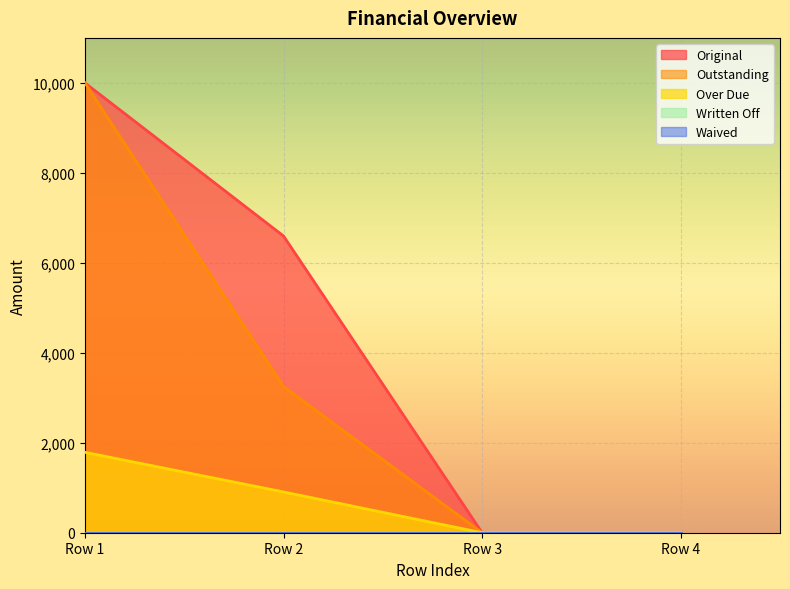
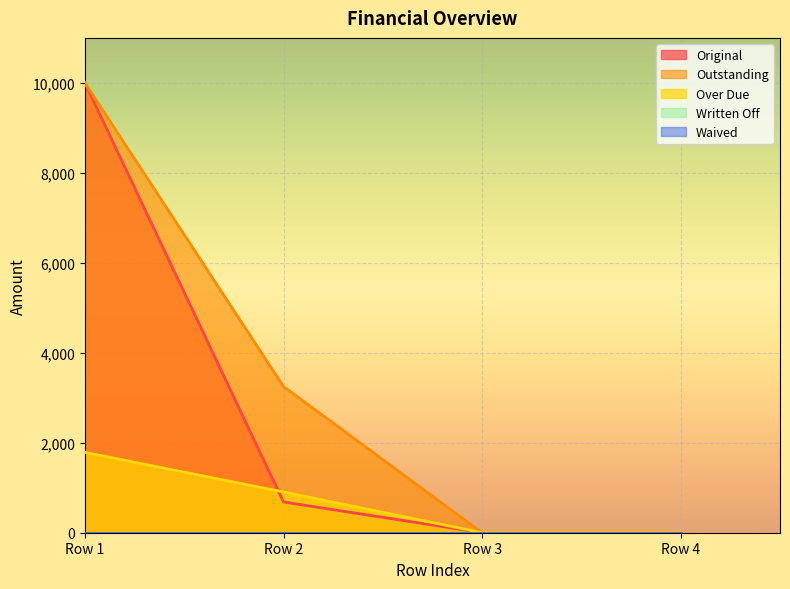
  {
    "Original": {
-     "Row 2": "6,600"
+     "Row 2": "700"
    },
    "Outstanding": {
      "Row 2": "3,300"
    },
    "Over Due": {
      "Row 1": "1,800",
      "Row 2": "900"
    },
    "Waived": {
      "Row 1": "0",
      "Row 2": "0"
    }
  }
